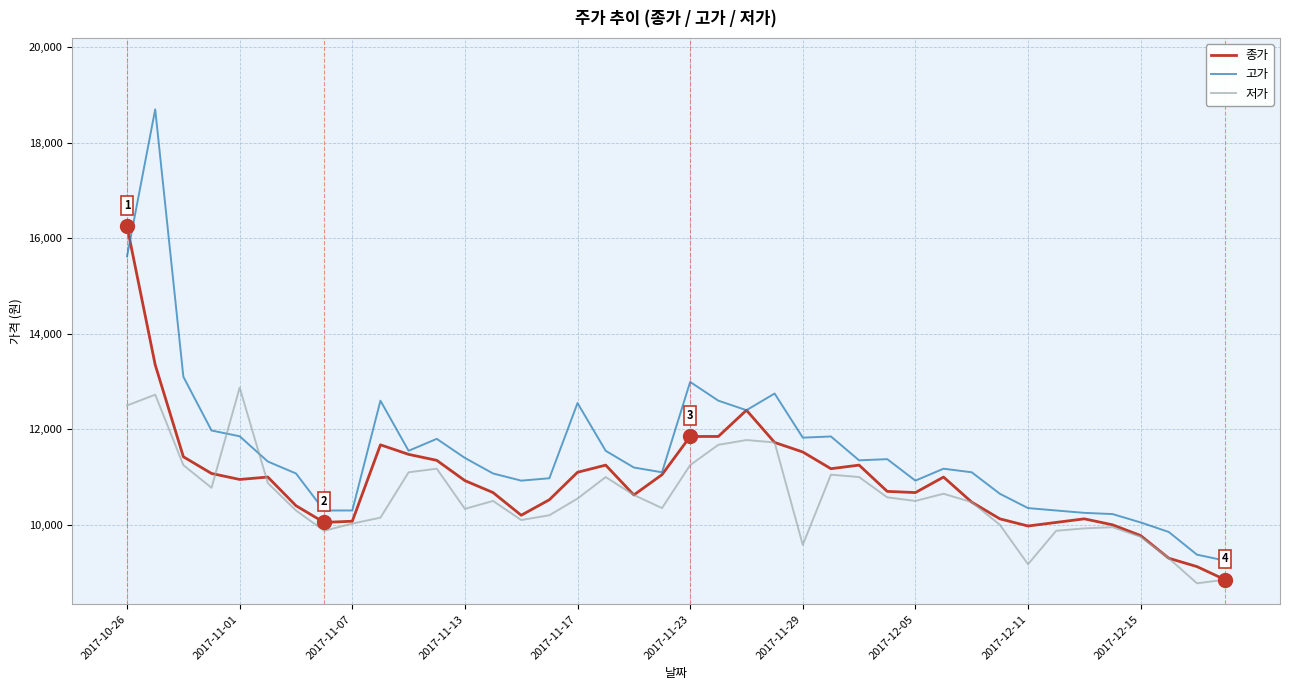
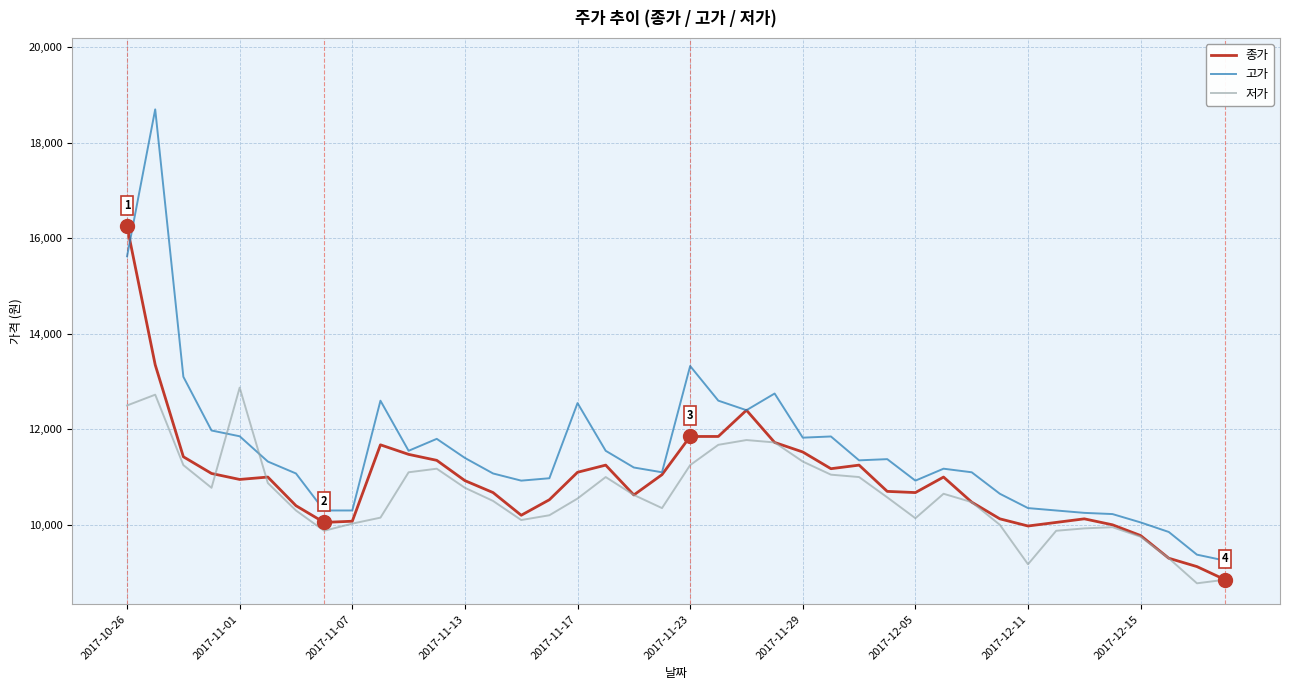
  {
    "고가": {
      "2017-10-26": "15,600",
      "2017-11-01": "11,900",
      "2017-11-07": "10,300",
      "2017-11-13": "11,400",
      "2017-11-17": "12,500",
-     "2017-11-23": "13,000",
+     "2017-11-23": "13,300",
      "2017-11-29": "11,800",
      "2017-12-05": "10,900",
      "2017-12-11": "10,400",
      "2017-12-15": "10,100"
    },
    "저가": {
      "2017-10-26": "12,500",
      "2017-11-01": "12,900",
-     "2017-11-13": "10,300",
+     "2017-11-13": "10,800",
      "2017-11-17": "10,600",
      "2017-11-23": "11,300",
-     "2017-11-29": "9,600",
-     "2017-12-05": "10,500",
+     "2017-11-29": "11,300",
+     "2017-12-05": "10,100",
      "2017-12-11": "9,200"
    }
  }
